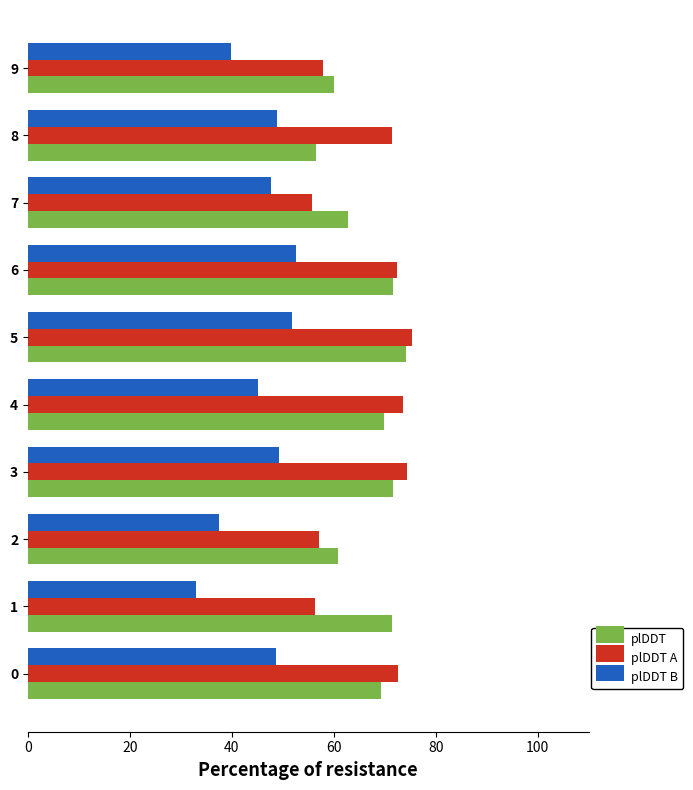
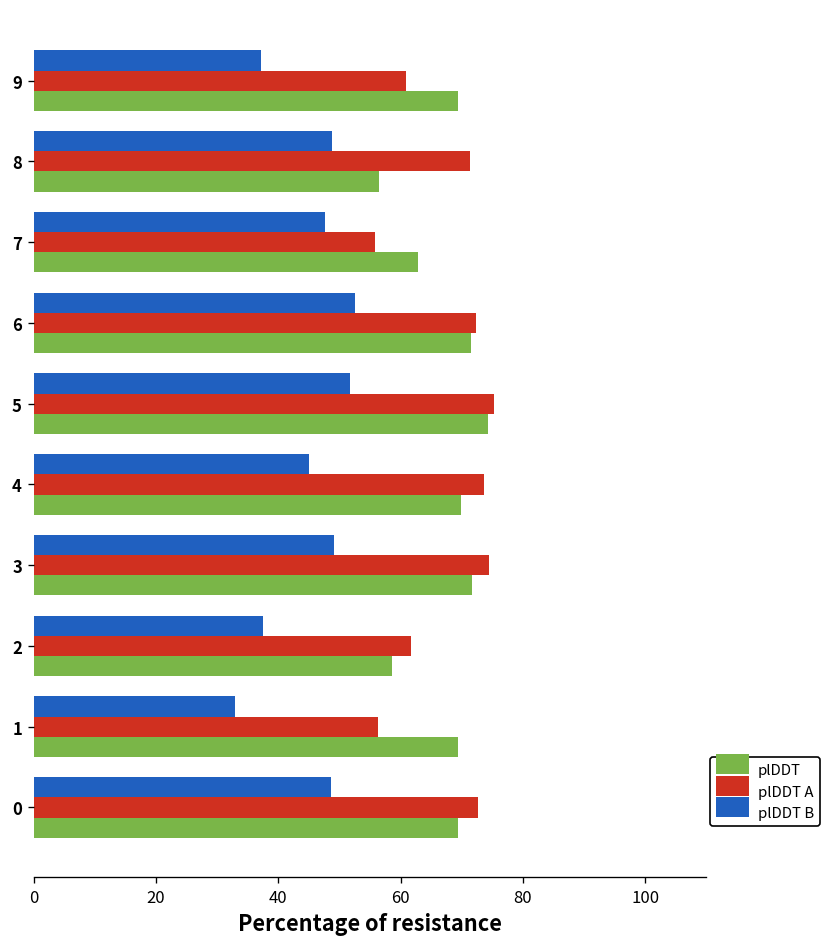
  {
    "plDDT": {
-     "9": 60,
+     "9": 69,
      "8": 57,
      "7": 63,
      "6": 72,
      "5": 74,
      "4": 70,
      "3": 72,
-     "2": 61,
-     "1": 72,
+     "2": 59,
+     "1": 69,
      "0": 69
    },
    "plDDT A": {
-     "9": 58,
+     "9": 61,
      "8": 71,
      "7": 56,
      "6": 72,
      "5": 75,
      "4": 74,
      "3": 74,
-     "2": 57,
+     "2": 62,
      "1": 56,
      "0": 73
    },
    "plDDT B": {
-     "9": 40,
+     "9": 37,
      "8": 49,
      "7": 48,
      "6": 53,
      "5": 52,
      "4": 45,
      "3": 49,
      "2": 38,
      "1": 33,
      "0": 49
    }
  }
